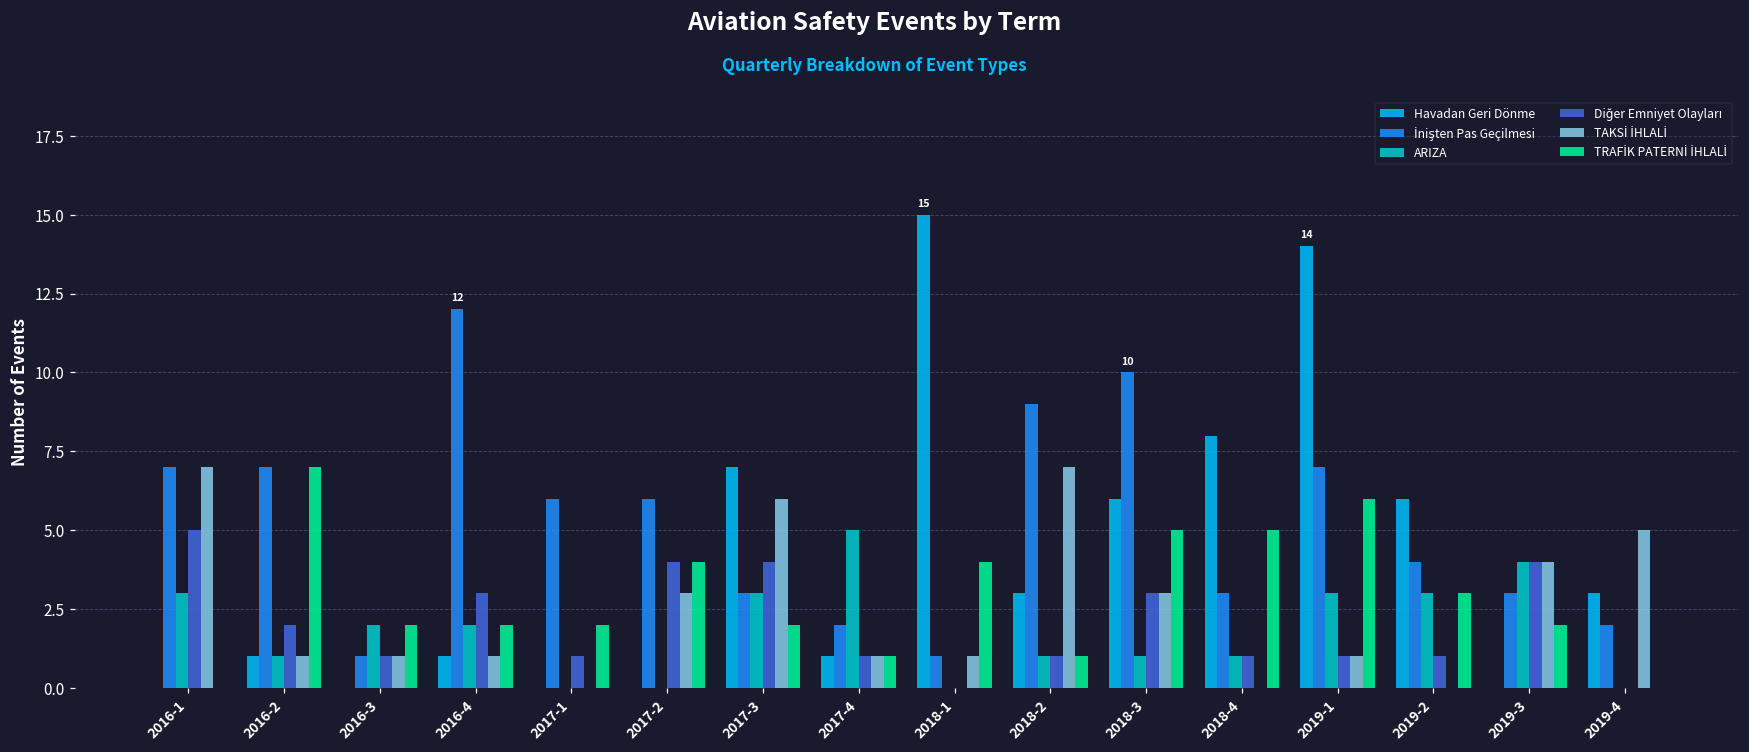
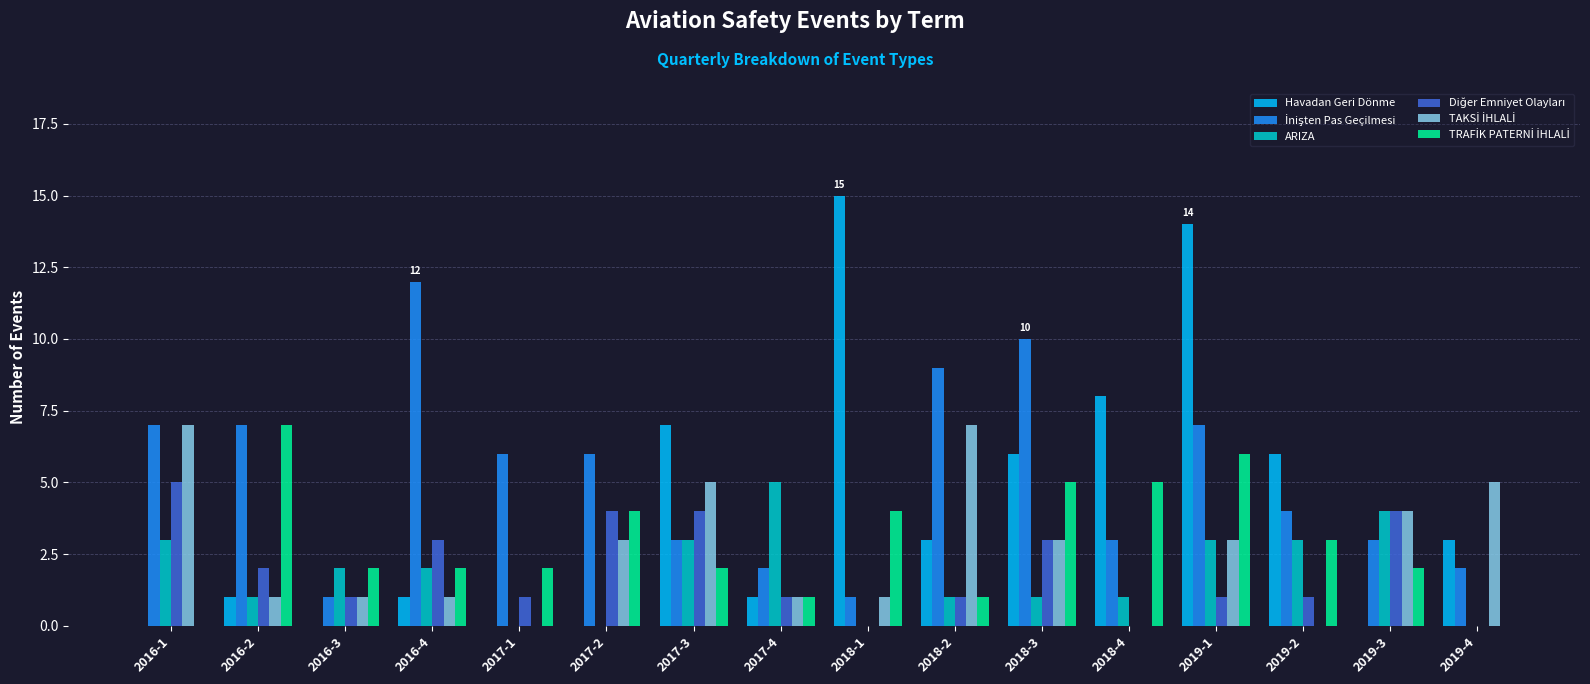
  {
    "Diğer Emniyet Olayları": {
      "2016-1": 5,
      "2016-2": 2,
      "2016-3": 1,
      "2016-4": 3,
      "2017-1": 1,
      "2017-2": 4,
      "2017-3": 4,
      "2017-4": 1,
      "2018-1": 0,
      "2018-2": 1,
      "2018-3": 3,
-     "2018-4": 1,
+     "2018-4": 0,
      "2019-1": 1,
      "2019-2": 1,
      "2019-3": 4,
      "2019-4": 0
    },
    "TAKSİ İHLALİ": {
      "2016-1": 7,
      "2016-2": 1,
      "2016-3": 1,
      "2016-4": 1,
      "2017-1": 0,
      "2017-2": 3,
-     "2017-3": 6,
+     "2017-3": 5,
      "2017-4": 1,
      "2018-1": 1,
      "2018-2": 7,
      "2018-3": 3,
      "2018-4": 0,
-     "2019-1": 1,
+     "2019-1": 3,
      "2019-2": 0,
      "2019-3": 4,
      "2019-4": 5
    },
    "TRAFİK PATERNİ İHLALİ": {
      "2016-1": 0,
      "2016-2": 7,
      "2016-3": 2,
      "2016-4": 2,
      "2017-1": 2,
      "2017-2": 4,
      "2017-3": 2,
      "2017-4": 1,
      "2018-1": 4,
      "2018-2": 1,
      "2018-3": 5,
      "2018-4": 5,
      "2019-1": 6,
      "2019-2": 3,
      "2019-3": 2,
      "2019-4": 0
    }
  }
